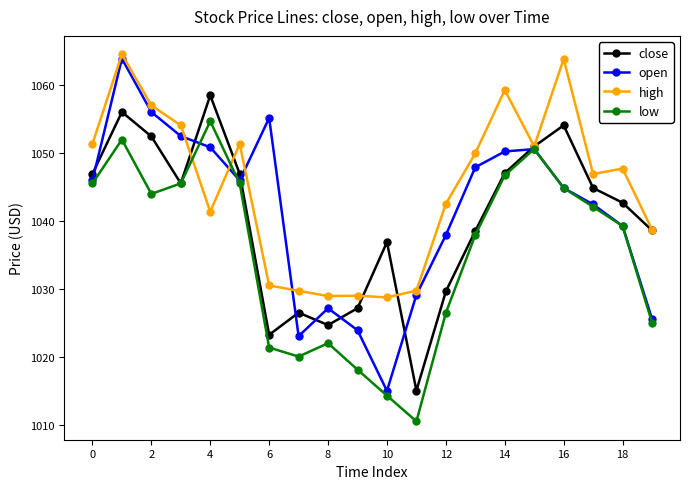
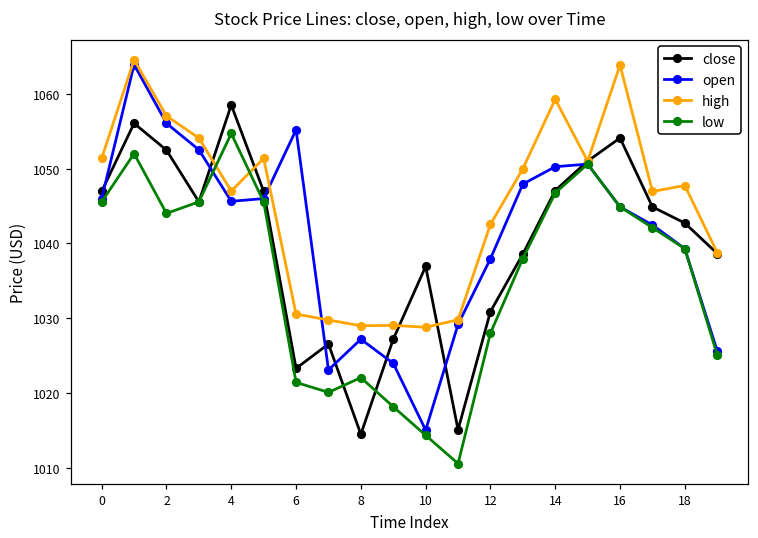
  {
    "close": {
      "0": 1047,
      "2": 1052,
      "4": 1059,
      "6": 1023,
-     "8": 1025,
+     "8": 1015,
      "10": 1037,
-     "12": 1030,
+     "12": 1031,
      "16": 1054,
      "18": 1043
    },
    "open": {
      "0": 1046,
      "2": 1056,
-     "4": 1051,
+     "4": 1046,
      "6": 1055,
      "8": 1027,
      "10": 1015,
      "12": 1038,
      "14": 1050
    },
    "high": {
      "0": 1051,
      "2": 1057,
-     "4": 1041,
+     "4": 1047,
      "6": 1031,
      "8": 1029,
      "10": 1029,
      "12": 1043,
      "14": 1059,
      "16": 1064,
      "18": 1048
    },
    "low": {
      "0": 1046,
      "2": 1044,
      "4": 1055,
      "6": 1021,
      "8": 1022,
      "10": 1014,
-     "12": 1027
+     "12": 1028
    }
  }
